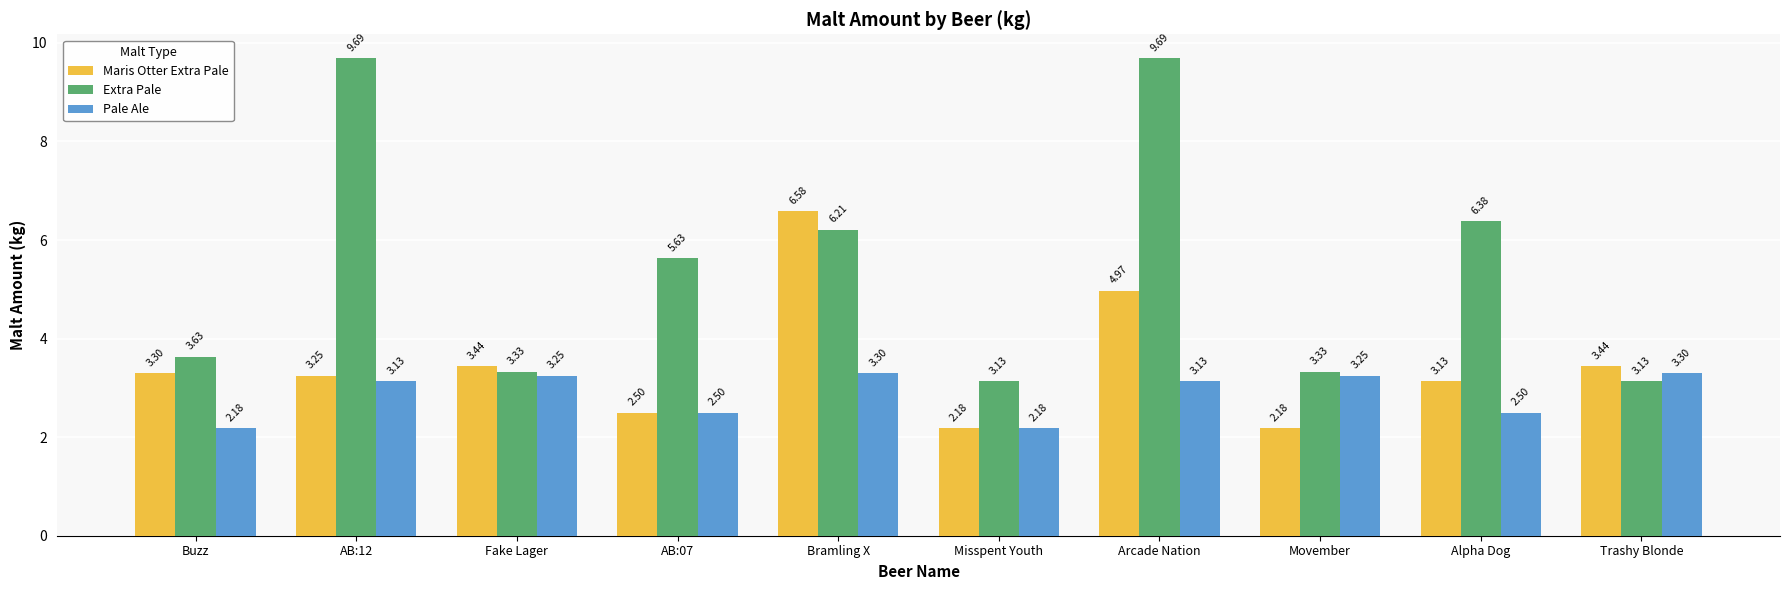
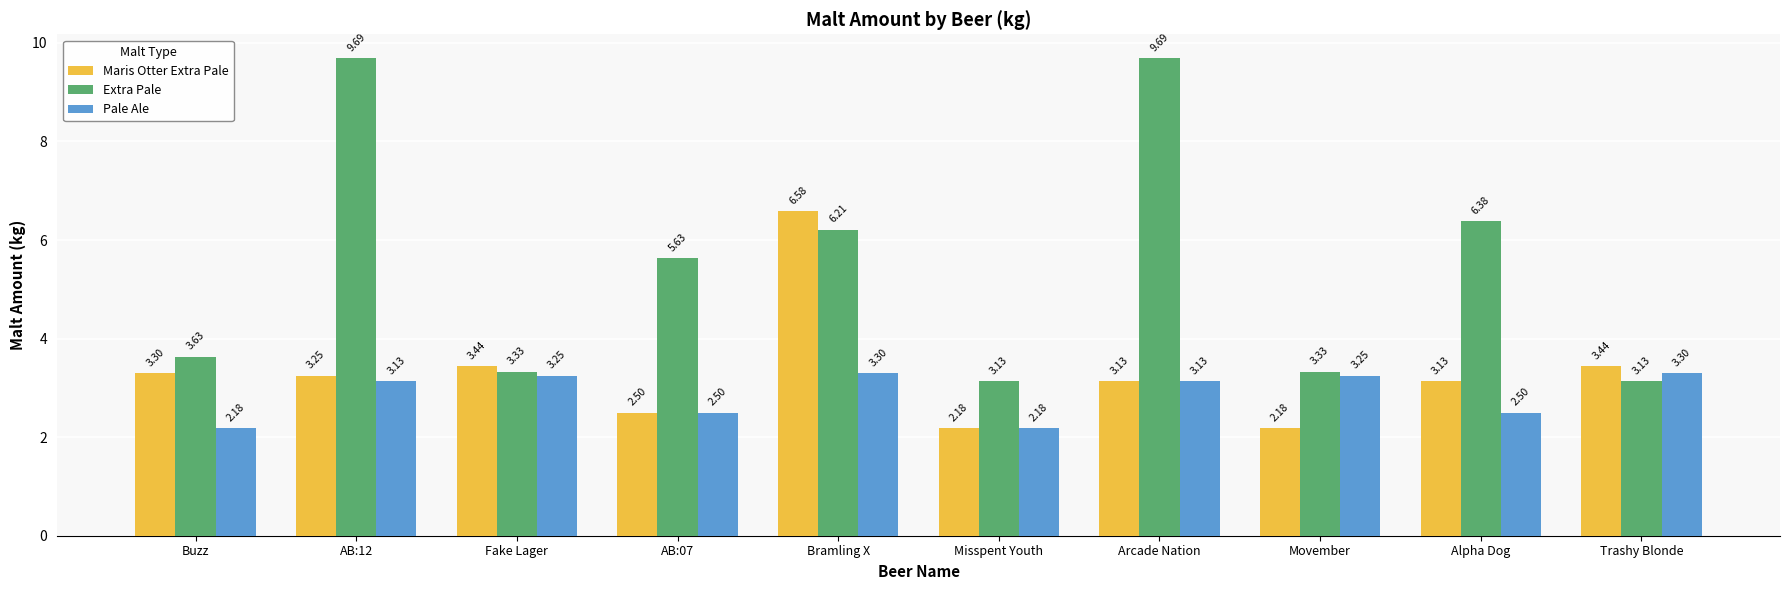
  {
    "Maris Otter Extra Pale": {
      "Buzz": 3.30,
      "AB:12": 3.25,
      "Fake Lager": 3.44,
      "AB:07": 2.50,
      "Bramling X": 6.58,
      "Misspent Youth": 2.18,
-     "Arcade Nation": 4.97,
+     "Arcade Nation": 3.13,
      "Movember": 2.18,
      "Alpha Dog": 3.13,
      "Trashy Blonde": 3.44
    },
    "Extra Pale": {
      "Buzz": 3.63,
      "AB:12": 9.69,
      "Fake Lager": 3.33,
      "AB:07": 5.63,
      "Bramling X": 6.21,
      "Misspent Youth": 3.13,
      "Arcade Nation": 9.69,
      "Movember": 3.33,
      "Alpha Dog": 6.38,
      "Trashy Blonde": 3.13
    },
    "Pale Ale": {
      "Buzz": 2.18,
      "AB:12": 3.13,
      "Fake Lager": 3.25,
      "AB:07": 2.50,
      "Bramling X": 3.30,
      "Misspent Youth": 2.18,
      "Arcade Nation": 3.13,
      "Movember": 3.25,
      "Alpha Dog": 2.50,
      "Trashy Blonde": 3.30
    }
  }
